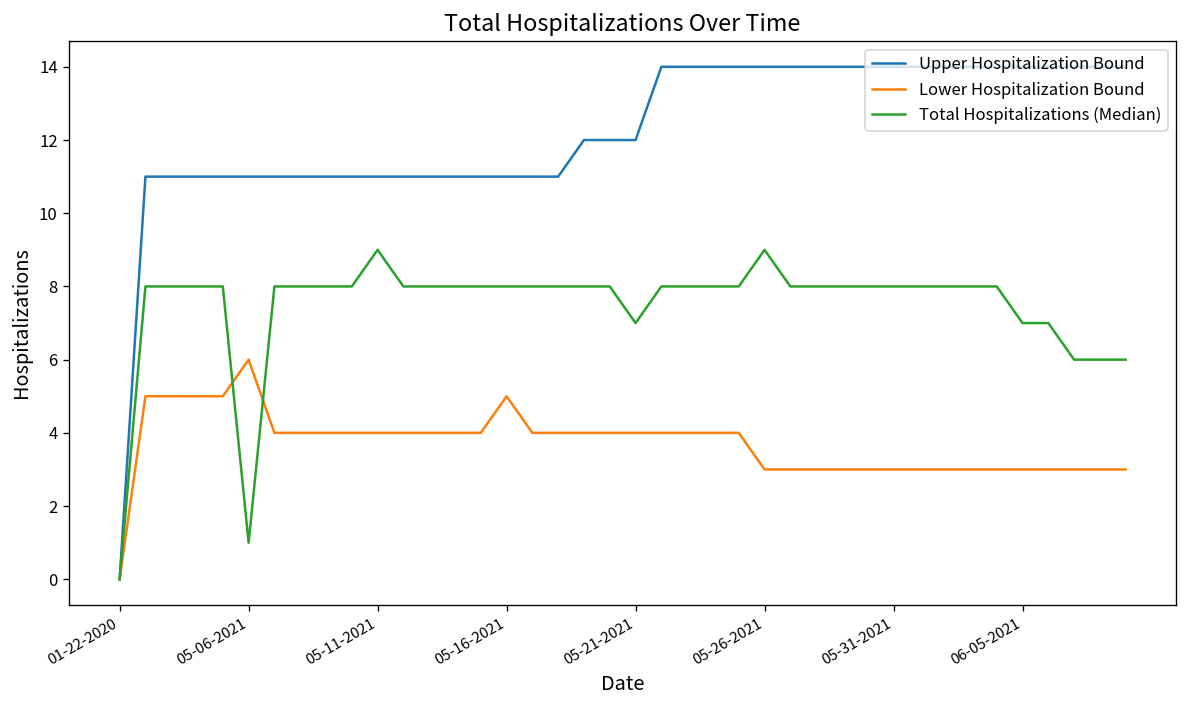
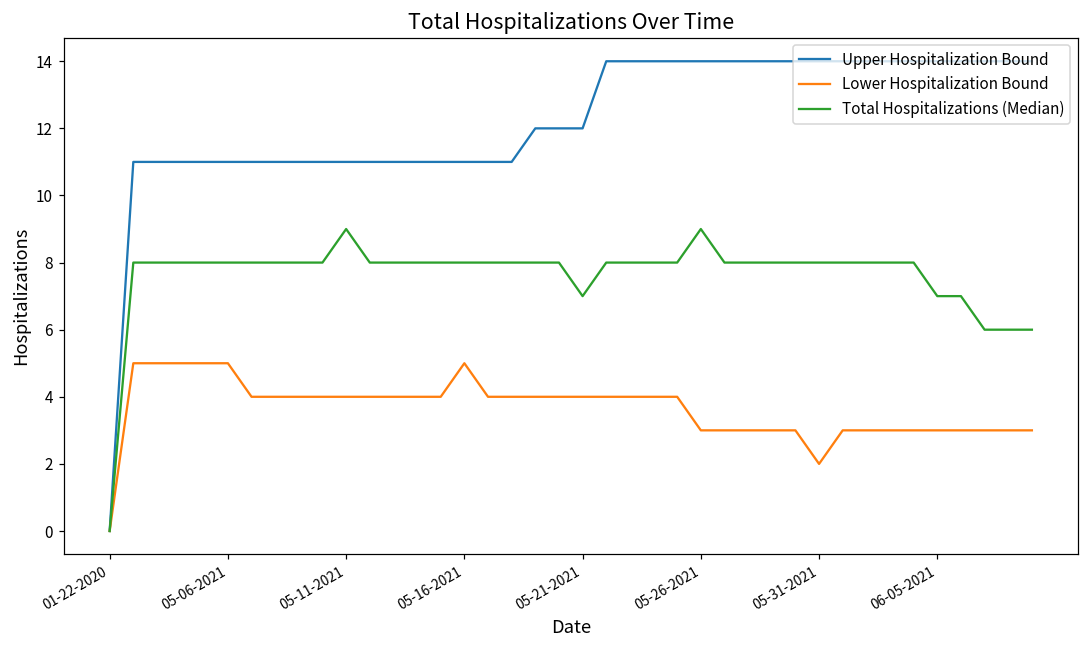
  {
    "Upper Hospitalization Bound": {
      "05-06-2021": 11,
      "05-11-2021": 11,
      "05-16-2021": 11,
      "05-21-2021": 12,
      "05-26-2021": 14
    },
    "Lower Hospitalization Bound": {
-     "05-06-2021": 6,
+     "05-06-2021": 5,
      "05-11-2021": 4,
      "05-16-2021": 5,
      "05-21-2021": 4,
      "05-26-2021": 3,
-     "05-31-2021": 3,
+     "05-31-2021": 2,
      "06-05-2021": 3
    },
    "Total Hospitalizations (Median)": {
-     "05-06-2021": 1,
+     "05-06-2021": 8,
      "05-11-2021": 9,
      "05-16-2021": 8,
      "05-21-2021": 7,
      "05-26-2021": 9,
      "05-31-2021": 8,
      "06-05-2021": 7
    }
  }
